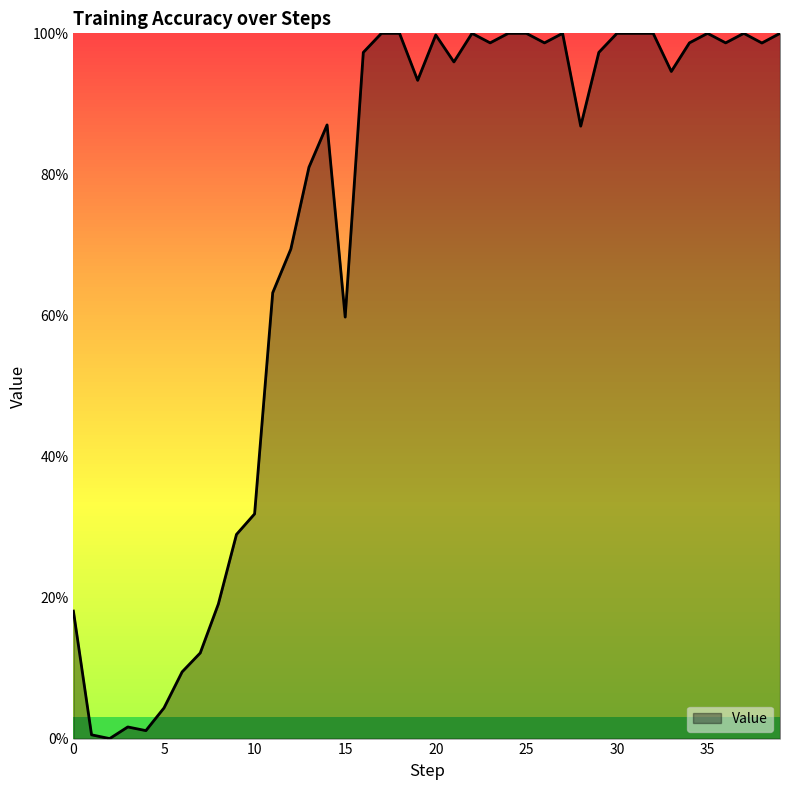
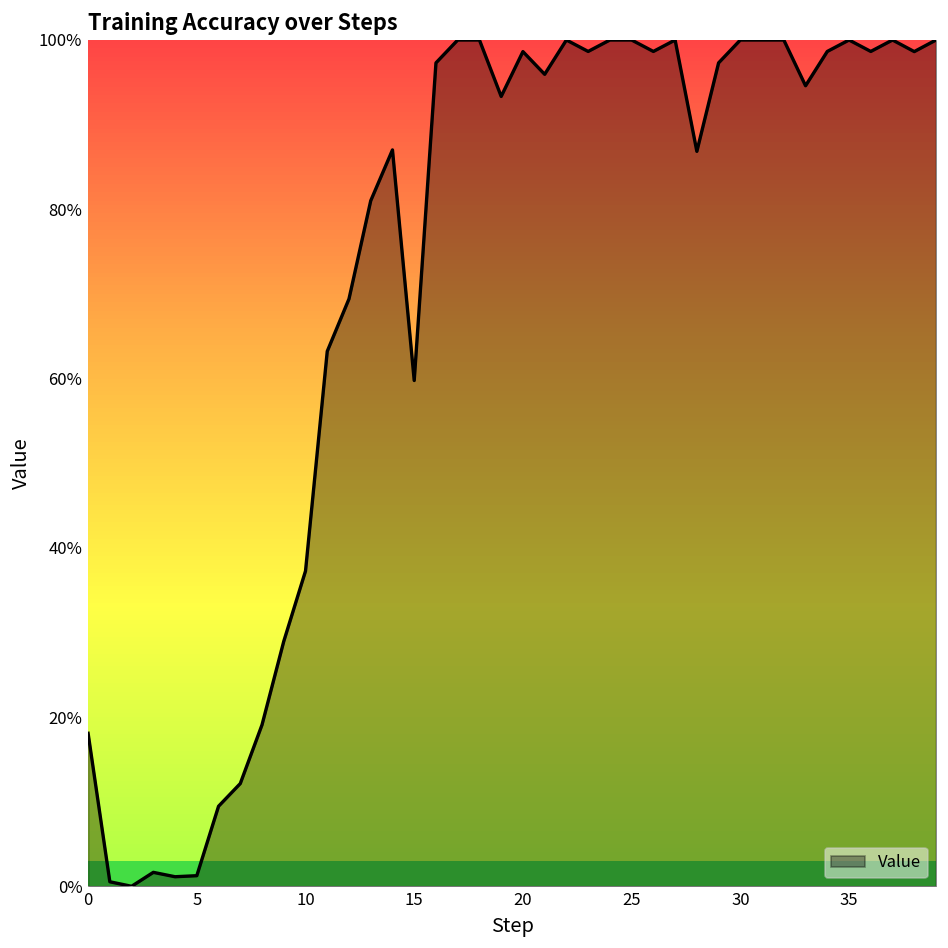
  {
    "0": "18%",
-   "5": "4%",
-   "10": "32%",
+   "5": "1%",
+   "10": "37%",
    "15": "60%",
-   "20": "100%",
+   "20": "99%",
    "25": "100%",
    "30": "100%",
    "35": "100%"
  }
